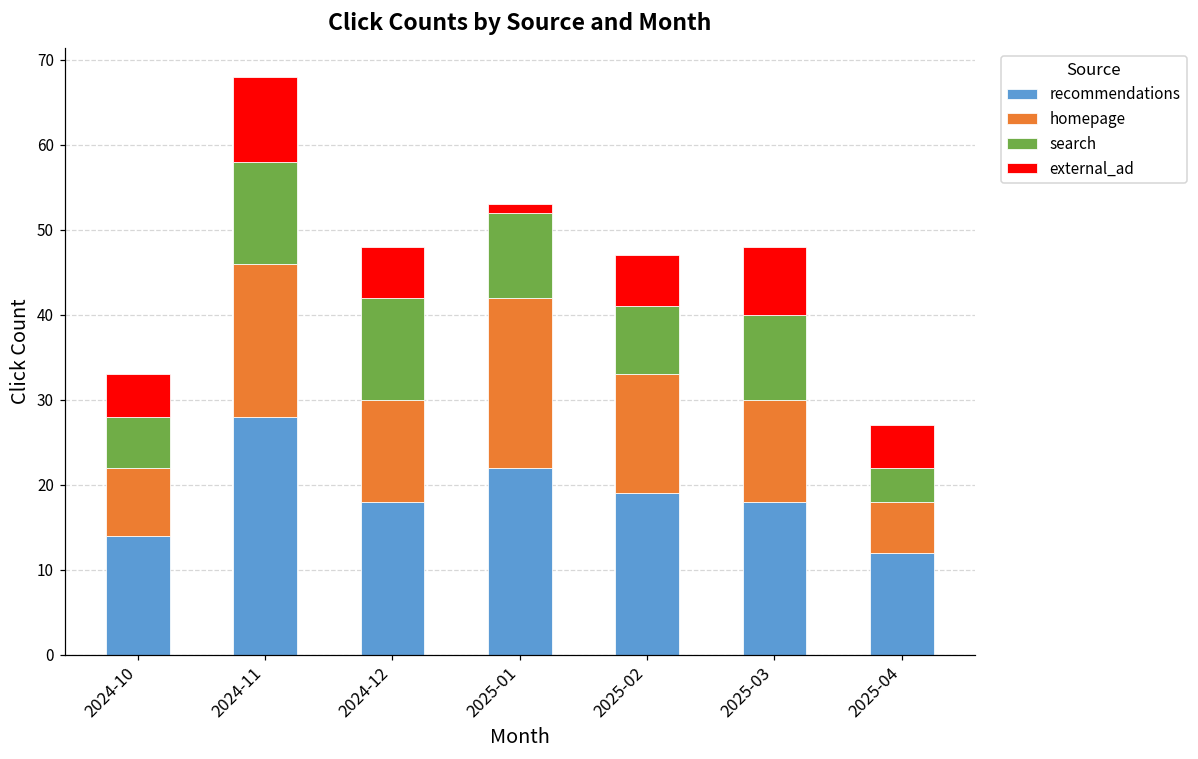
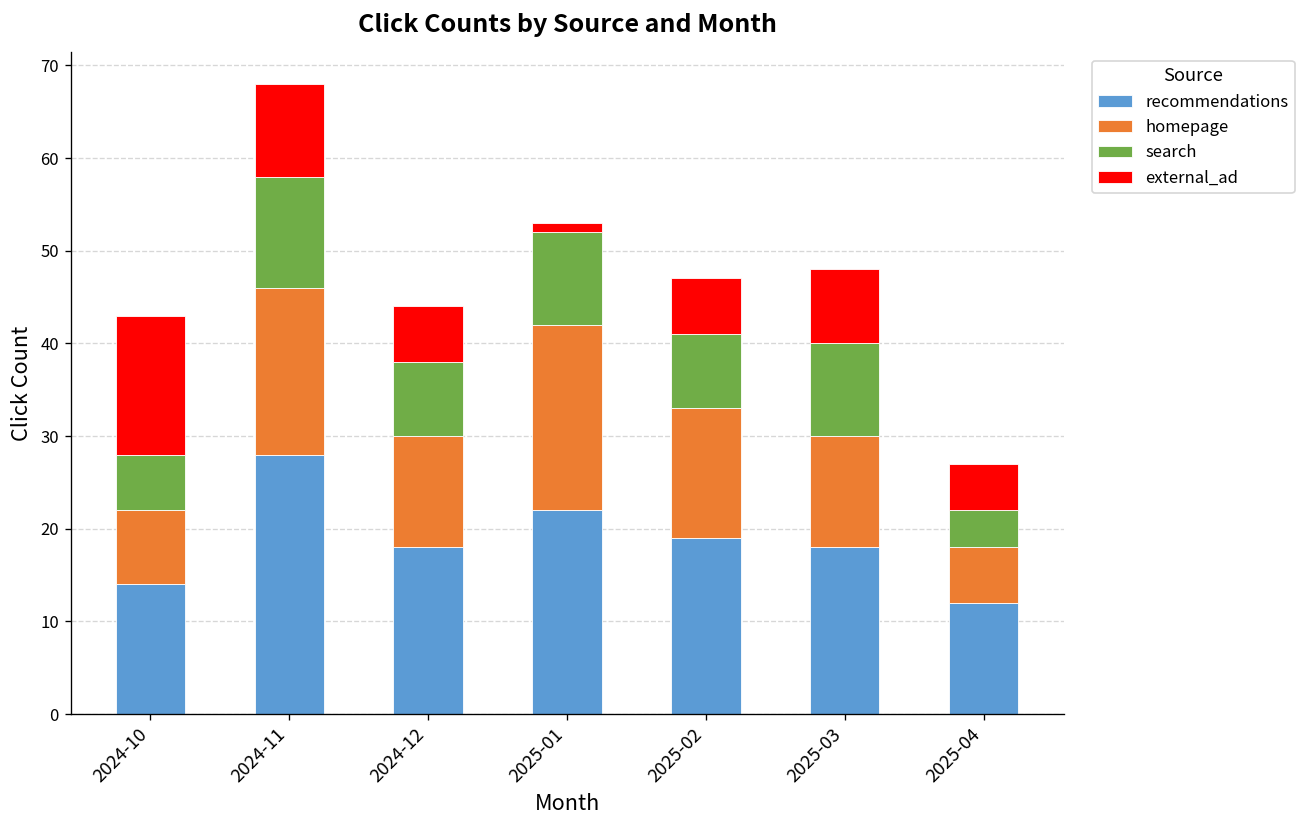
  {
    "recommendations": {
      "2024-10": 14,
      "2024-11": 28,
      "2024-12": 18,
      "2025-01": 22,
      "2025-02": 19,
      "2025-03": 18,
      "2025-04": 12
    },
    "homepage": {
      "2024-10": 8,
      "2024-11": 18,
      "2024-12": 12,
      "2025-01": 20,
      "2025-02": 14,
      "2025-03": 12,
      "2025-04": 6
    },
    "search": {
      "2024-10": 6,
      "2024-11": 12,
-     "2024-12": 12,
+     "2024-12": 8,
      "2025-01": 10,
      "2025-02": 8,
      "2025-03": 10,
      "2025-04": 4
    },
    "external_ad": {
-     "2024-10": 5,
+     "2024-10": 15,
      "2024-11": 10,
      "2024-12": 6,
      "2025-01": 1,
      "2025-02": 6,
      "2025-03": 8,
      "2025-04": 5
    }
  }
